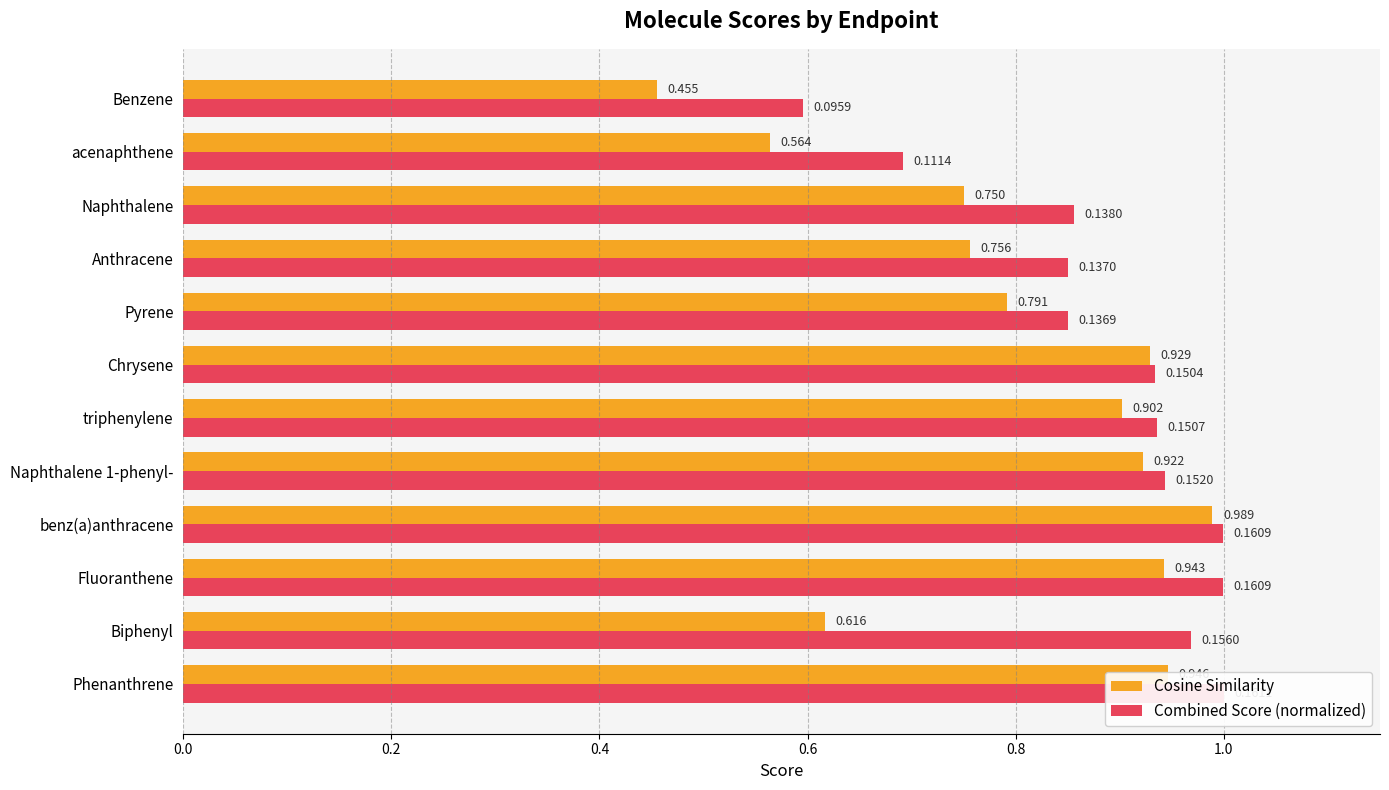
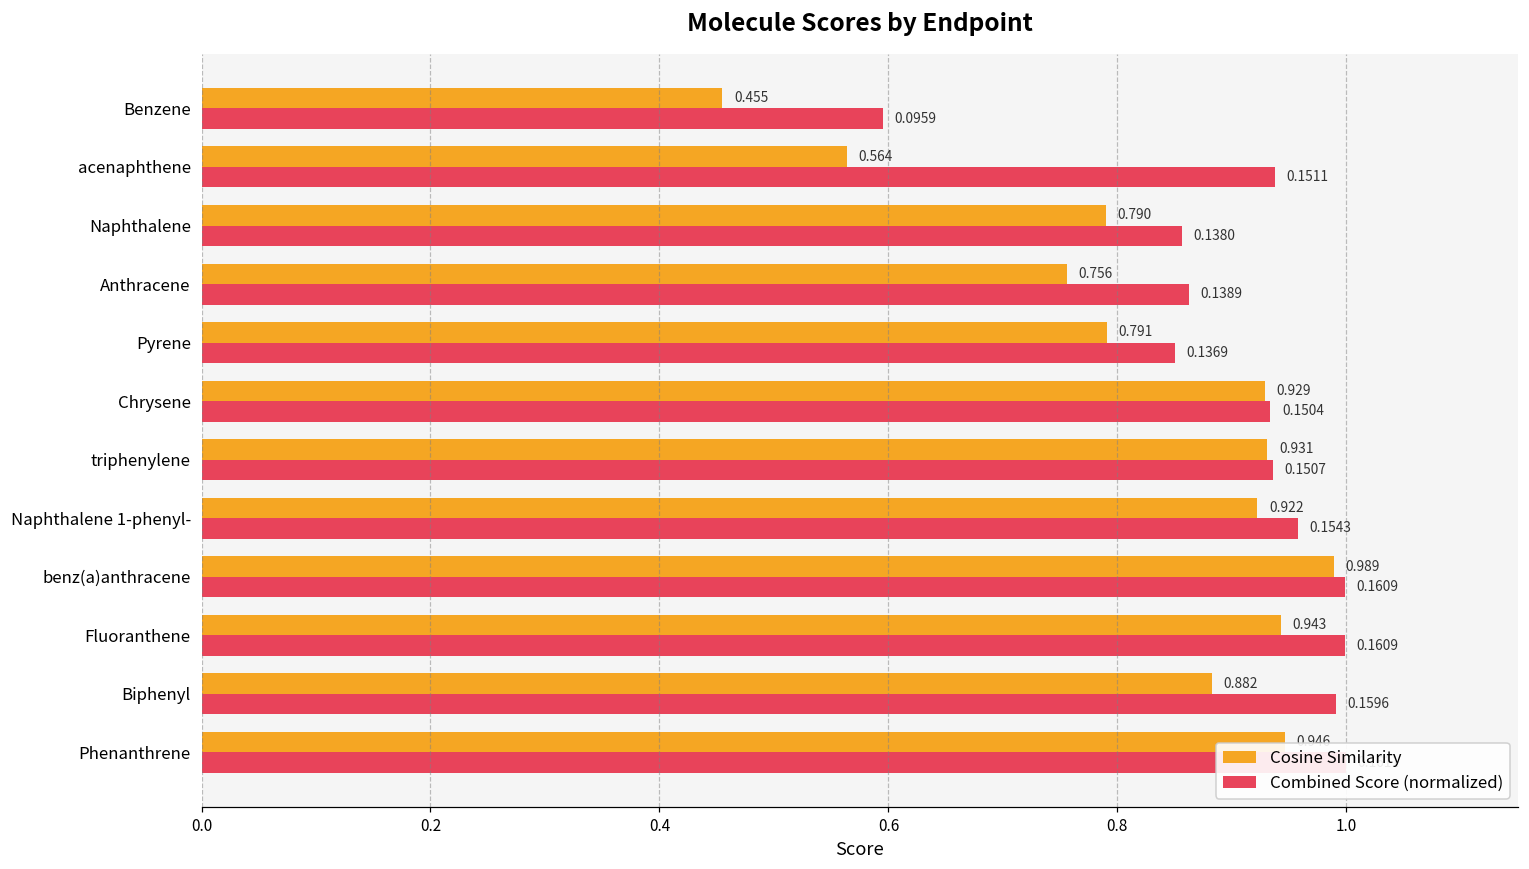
  {
    "Cosine Similarity": {
      "Benzene": 0.455,
      "acenaphthene": 0.564,
-     "Naphthalene": 0.750,
+     "Naphthalene": 0.790,
      "Anthracene": 0.756,
      "Pyrene": 0.791,
      "Chrysene": 0.929,
-     "triphenylene": 0.902,
+     "triphenylene": 0.931,
      "Naphthalene 1-phenyl-": 0.922,
      "benz(a)anthracene": 0.989,
      "Fluoranthene": 0.943,
-     "Biphenyl": 0.616
+     "Biphenyl": 0.882
    },
    "Combined Score (normalized)": {
-     "acenaphthene": 0.1114,
-     "Anthracene": 0.1370,
-     "Naphthalene 1-phenyl-": 0.1520,
-     "Biphenyl": 0.1560
+     "acenaphthene": 0.1511,
+     "Anthracene": 0.1389,
+     "Naphthalene 1-phenyl-": 0.1543,
+     "Biphenyl": 0.1596
    }
  }
